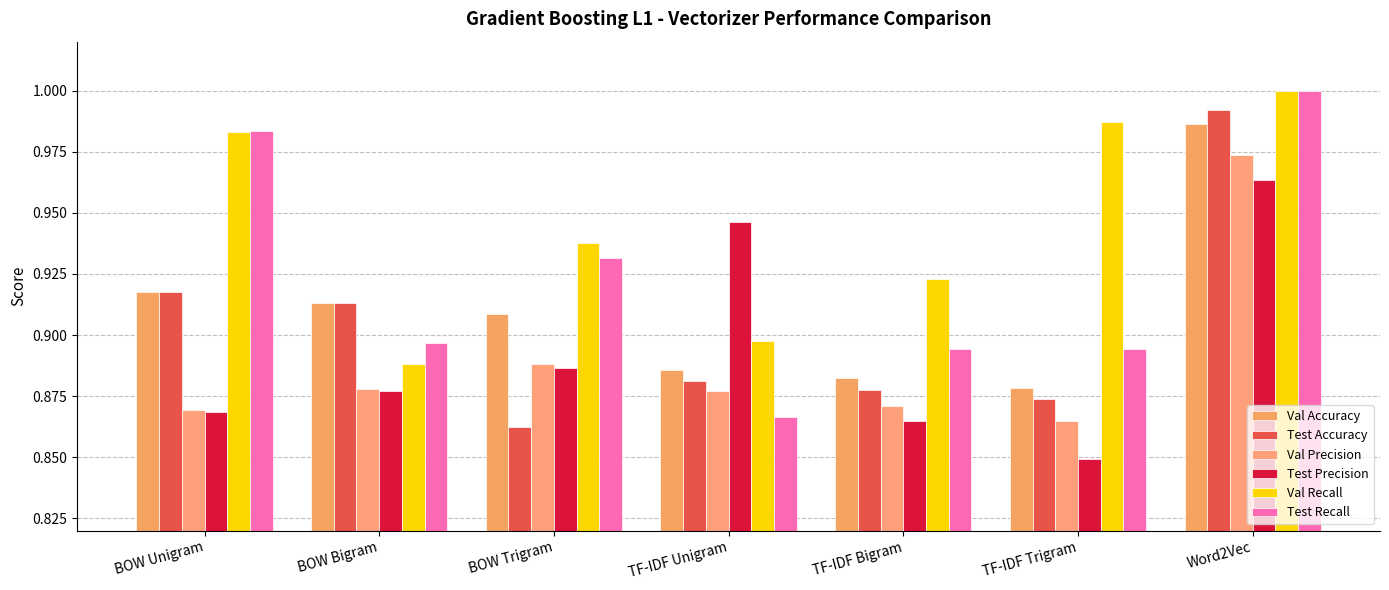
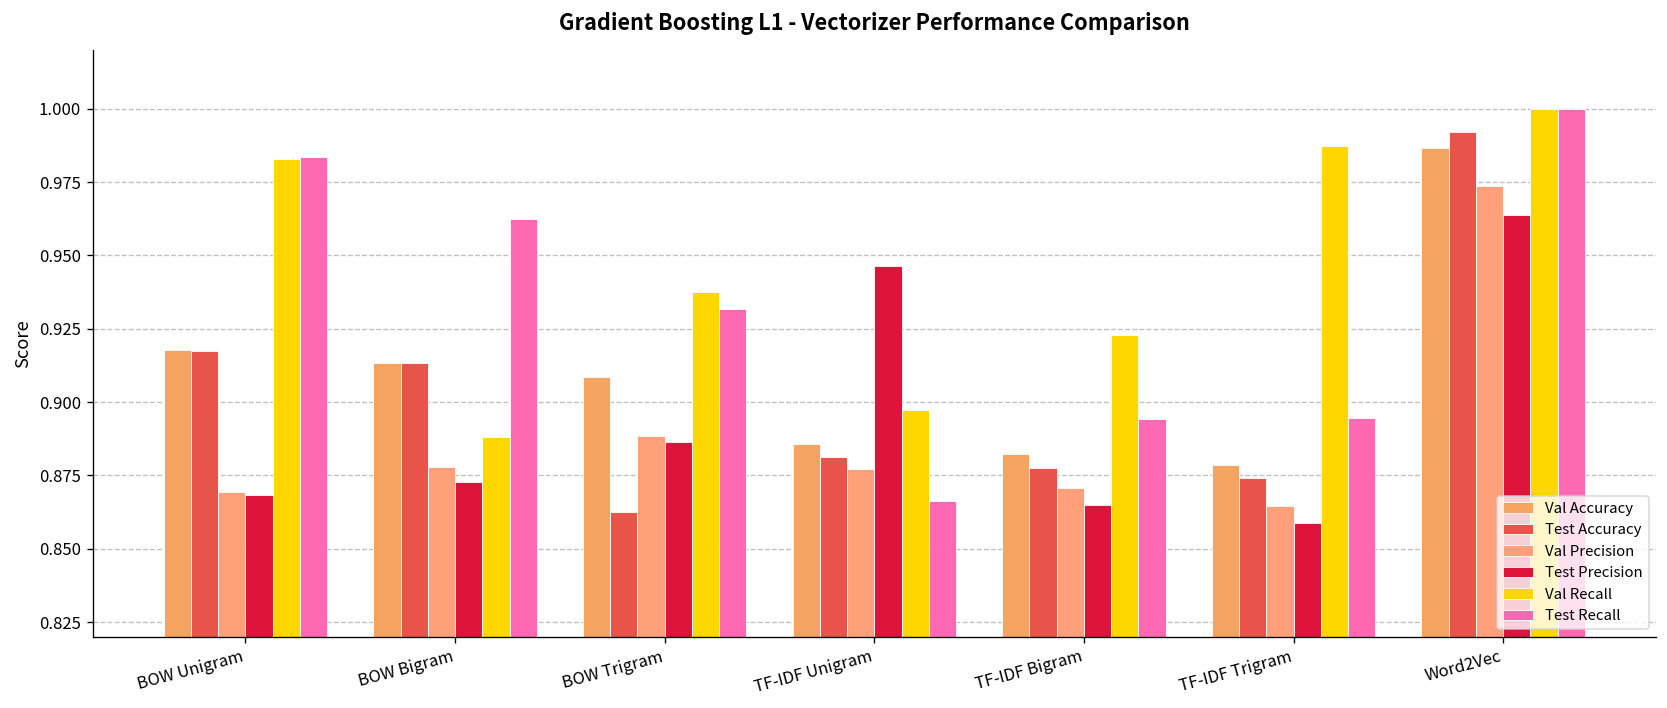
  {
    "Test Accuracy": {
      "BOW Unigram": 0.917,
      "BOW Bigram": 0.913,
      "BOW Trigram": 0.862,
      "TF-IDF Unigram": 0.881,
      "TF-IDF Bigram": 0.878,
      "TF-IDF Trigram": 0.874,
      "Word2Vec": 0.992
    },
    "Test Precision": {
      "BOW Unigram": 0.868,
-     "BOW Bigram": 0.877,
+     "BOW Bigram": 0.873,
      "BOW Trigram": 0.886,
      "TF-IDF Unigram": 0.946,
      "TF-IDF Bigram": 0.865,
-     "TF-IDF Trigram": 0.849,
+     "TF-IDF Trigram": 0.859,
      "Word2Vec": 0.964
    },
    "Val Recall": {
      "BOW Unigram": 0.983,
      "BOW Bigram": 0.888,
      "BOW Trigram": 0.937,
      "TF-IDF Unigram": 0.897,
      "TF-IDF Bigram": 0.923,
      "TF-IDF Trigram": 0.987,
      "Word2Vec": 1.000
    },
    "Test Recall": {
      "BOW Unigram": 0.983,
-     "BOW Bigram": 0.897,
+     "BOW Bigram": 0.962,
      "BOW Trigram": 0.932,
      "TF-IDF Unigram": 0.866,
      "TF-IDF Bigram": 0.894,
      "TF-IDF Trigram": 0.894,
      "Word2Vec": 1.000
    }
  }
